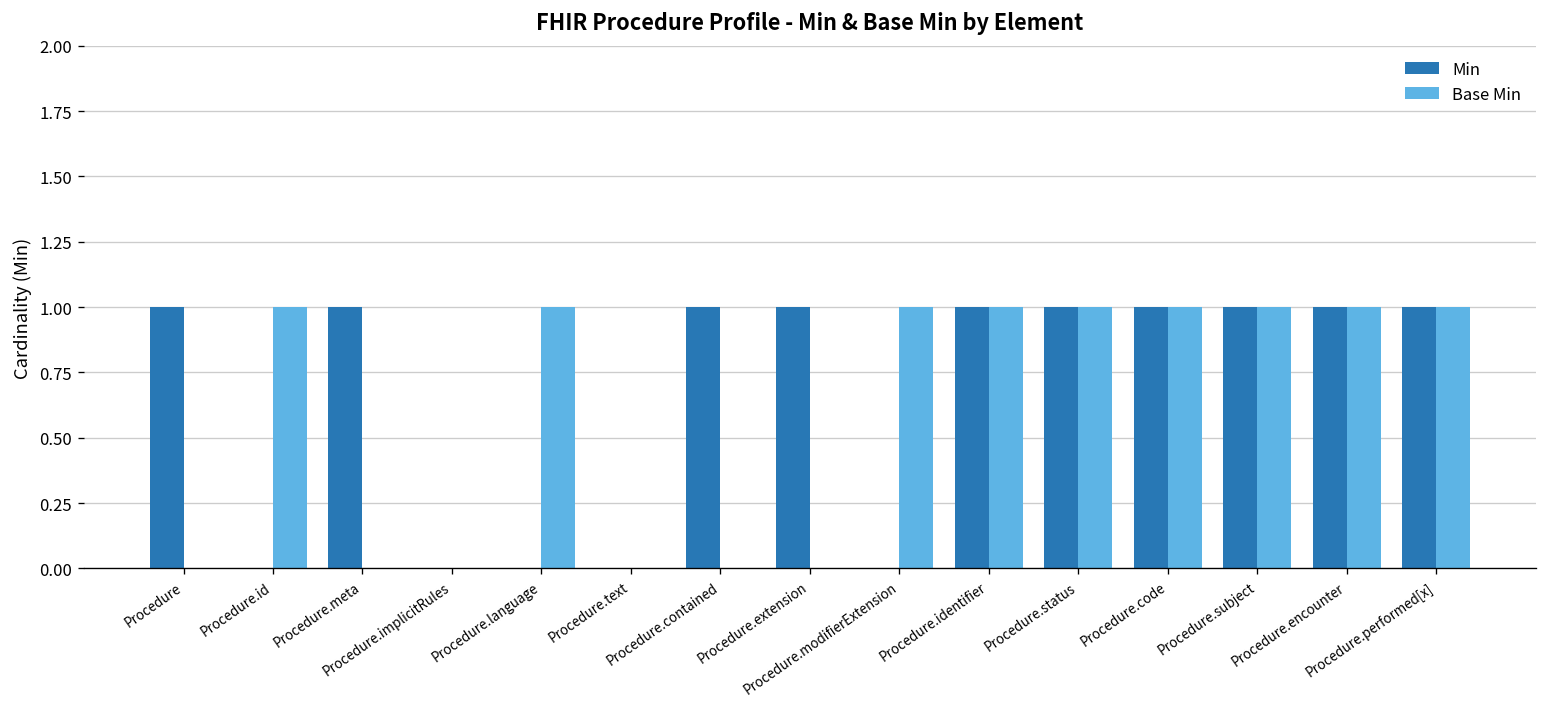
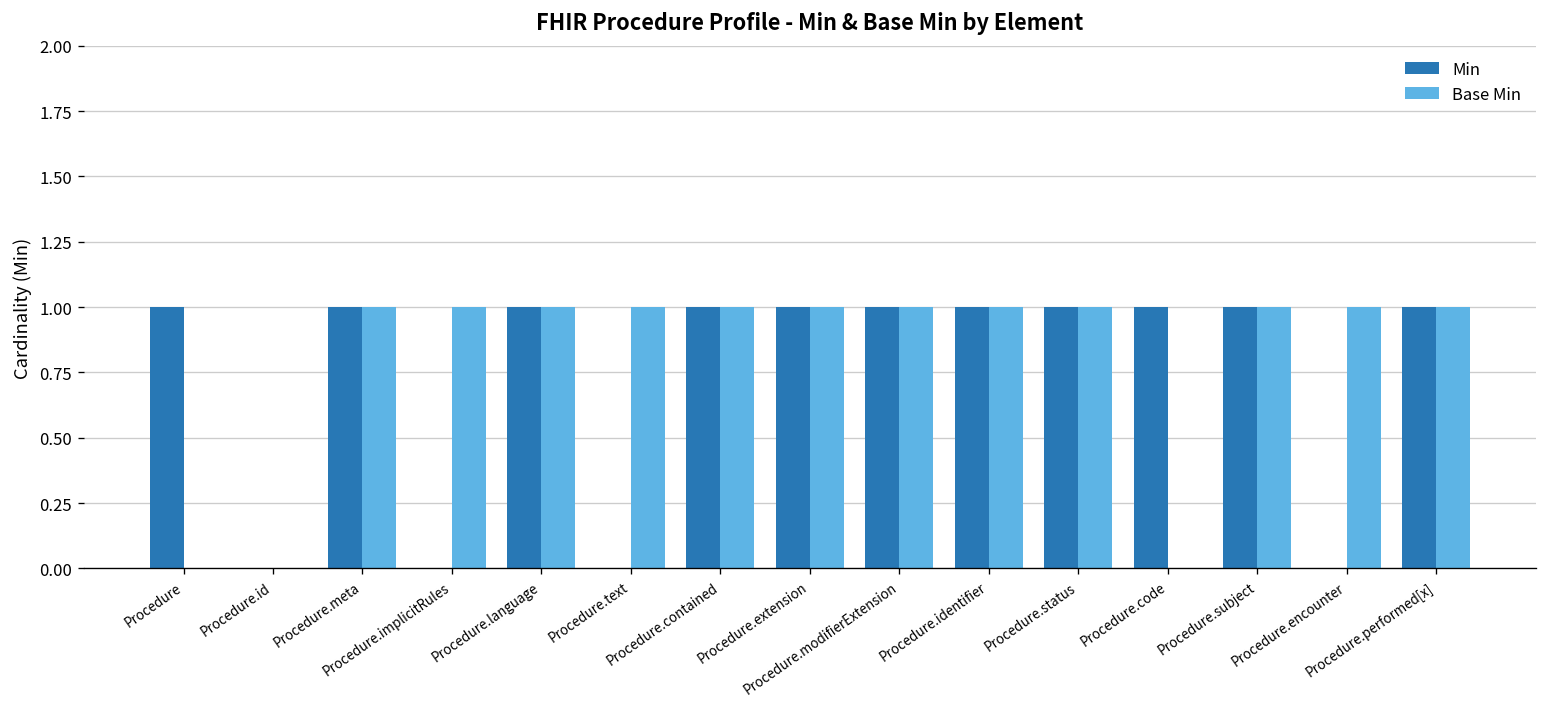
  {
    "Min": {
      "Procedure": 1,
      "Procedure.id": 0,
      "Procedure.meta": 1,
      "Procedure.implicitRules": 0,
-     "Procedure.language": 0,
+     "Procedure.language": 1,
      "Procedure.text": 0,
      "Procedure.contained": 1,
      "Procedure.extension": 1,
-     "Procedure.modifierExtension": 0,
+     "Procedure.modifierExtension": 1,
      "Procedure.identifier": 1,
      "Procedure.status": 1,
      "Procedure.code": 1,
      "Procedure.subject": 1,
-     "Procedure.encounter": 1,
+     "Procedure.encounter": 0,
      "Procedure.performed[x]": 1
    },
    "Base Min": {
      "Procedure": 0,
-     "Procedure.id": 1,
-     "Procedure.meta": 0,
-     "Procedure.implicitRules": 0,
+     "Procedure.id": 0,
+     "Procedure.meta": 1,
+     "Procedure.implicitRules": 1,
      "Procedure.language": 1,
-     "Procedure.text": 0,
-     "Procedure.contained": 0,
-     "Procedure.extension": 0,
+     "Procedure.text": 1,
+     "Procedure.contained": 1,
+     "Procedure.extension": 1,
      "Procedure.modifierExtension": 1,
      "Procedure.identifier": 1,
      "Procedure.status": 1,
-     "Procedure.code": 1,
+     "Procedure.code": 0,
      "Procedure.subject": 1,
      "Procedure.encounter": 1,
      "Procedure.performed[x]": 1
    }
  }
